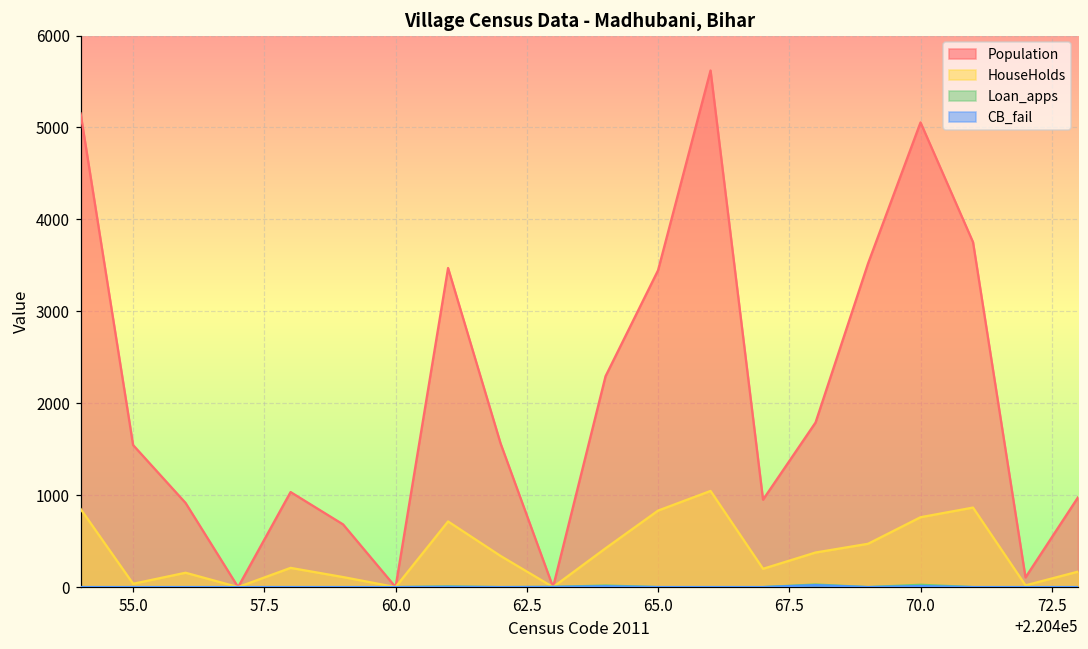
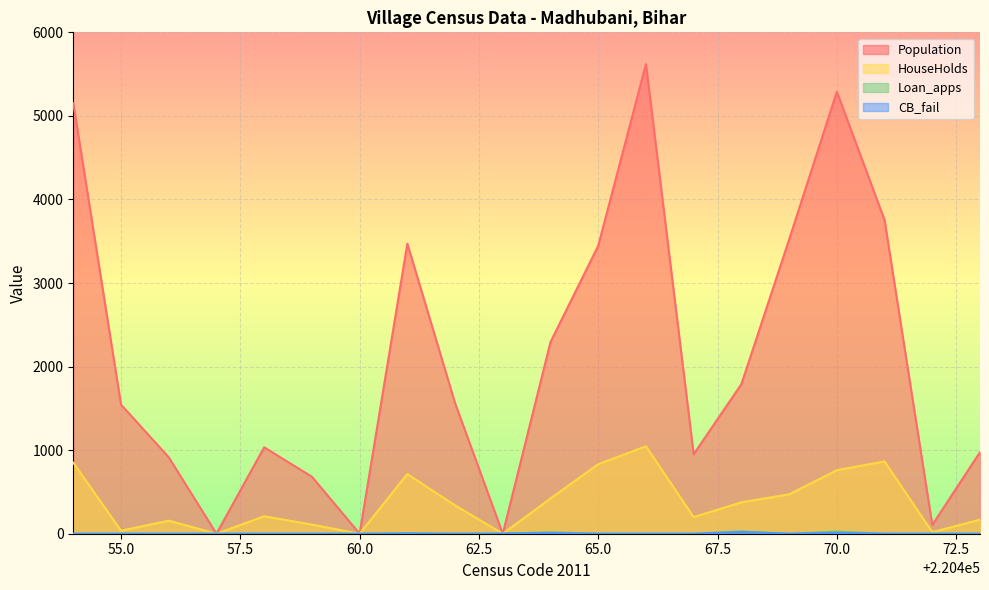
  {
    "Population": {
      "55.0": 1500,
      "65.0": 3400,
-     "70.0": 5100
+     "70.0": 5300
    },
    "HouseHolds": {
      "55.0": 0,
      "65.0": 800,
      "70.0": 800
    }
  }
